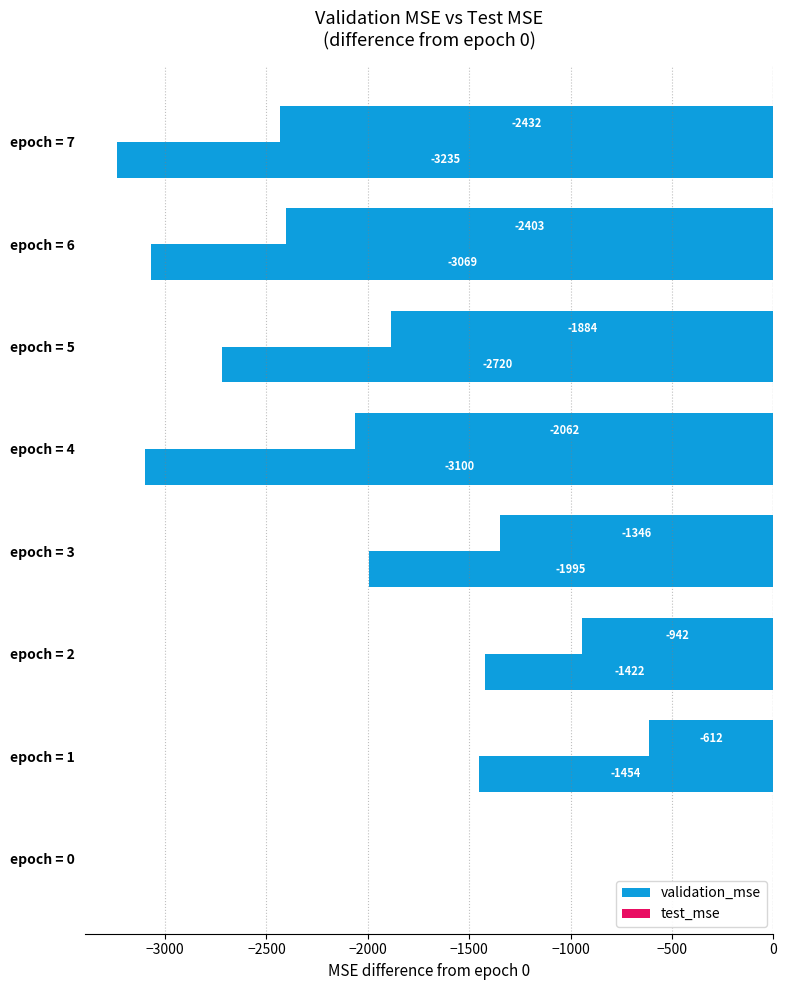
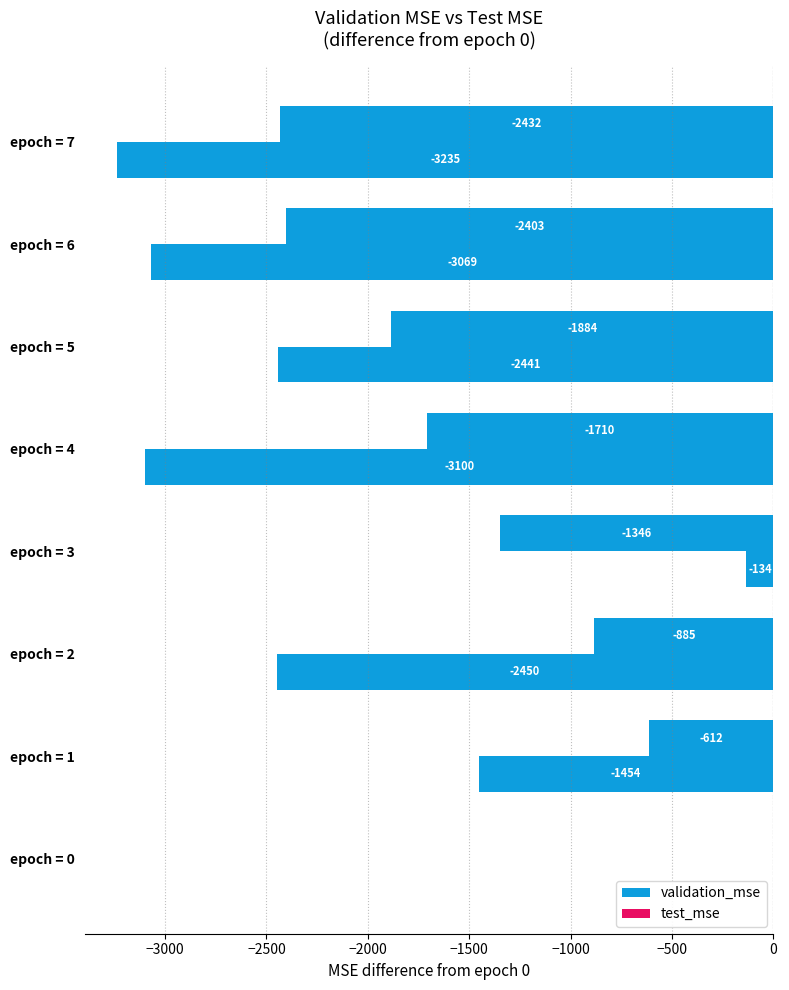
  {
    "validation_mse": {
      "epoch = 7": -2432,
      "epoch = 6": -2403,
      "epoch = 5": -1884,
-     "epoch = 4": -2062,
+     "epoch = 4": -1710,
      "epoch = 3": -1346,
-     "epoch = 2": -942,
+     "epoch = 2": -885,
      "epoch = 1": -612
    },
    "test_mse": {
      "epoch = 7": -3235,
      "epoch = 6": -3069,
-     "epoch = 5": -2720,
+     "epoch = 5": -2441,
      "epoch = 4": -3100,
-     "epoch = 3": -1995,
-     "epoch = 2": -1422,
+     "epoch = 3": -134,
+     "epoch = 2": -2450,
      "epoch = 1": -1454
    }
  }
